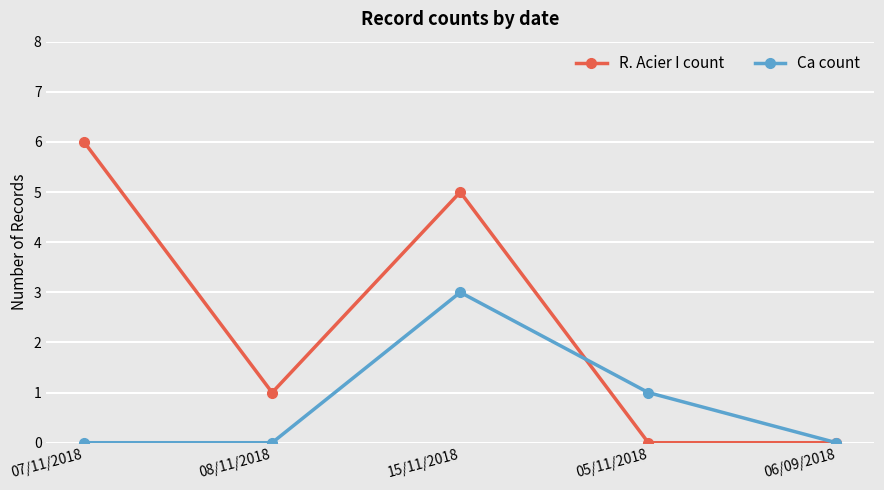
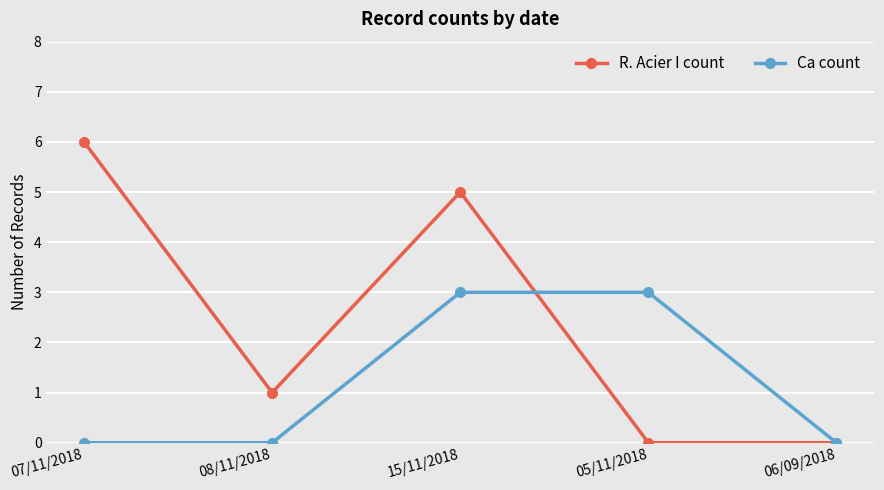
  {
    "R. Acier I count": {
      "07/11/2018": 6,
      "08/11/2018": 1,
      "15/11/2018": 5,
      "05/11/2018": 0
    },
    "Ca count": {
      "07/11/2018": 0,
      "08/11/2018": 0,
      "15/11/2018": 3,
-     "05/11/2018": 1
+     "05/11/2018": 3
    }
  }
